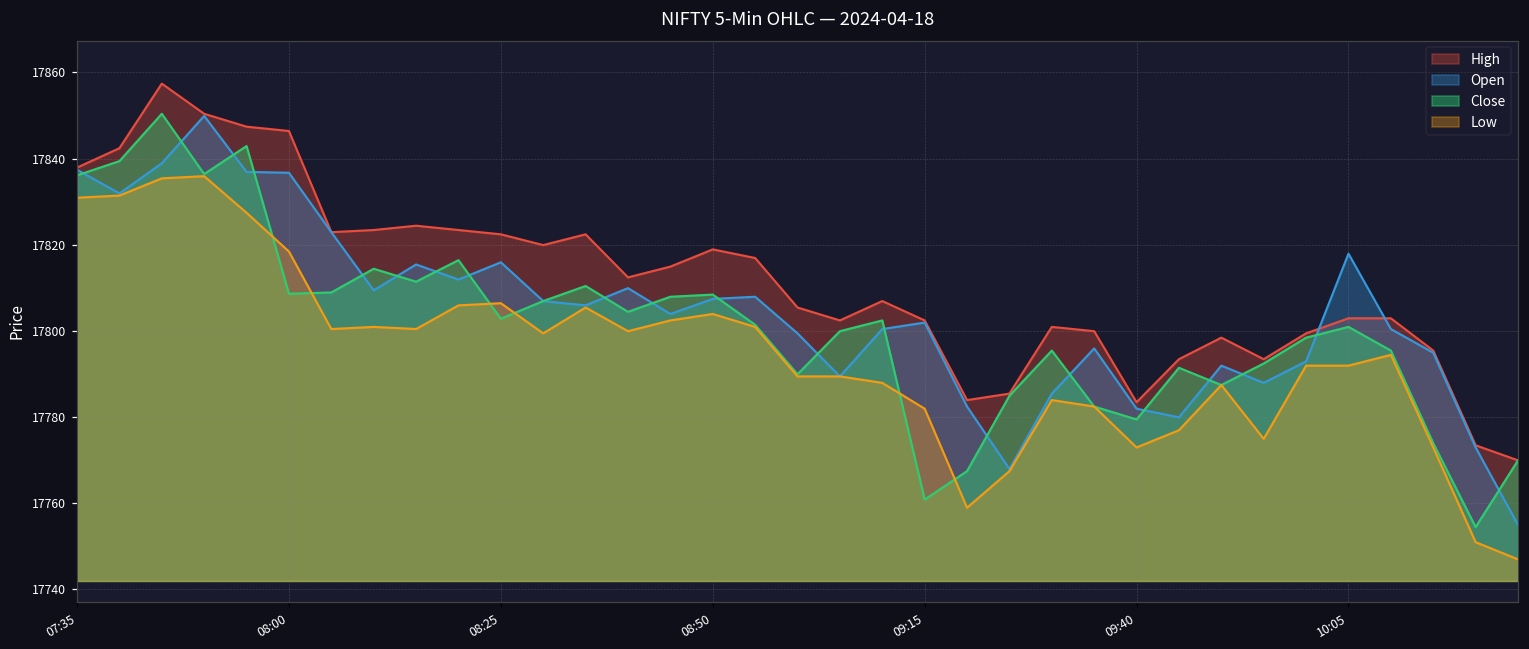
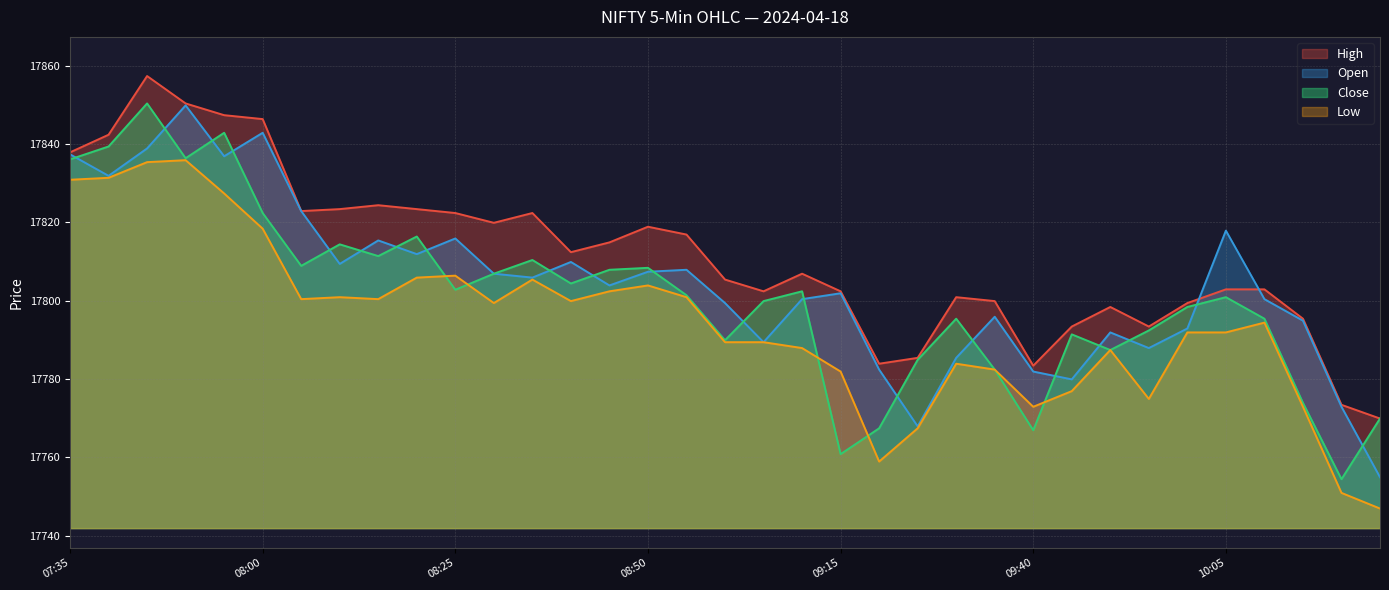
  {
    "Open": {
-     "08:00": 17837,
+     "08:00": 17843,
      "08:25": 17816,
      "08:50": 17807,
      "09:40": 17782,
      "10:05": 17818
    },
    "Close": {
      "07:35": 17836,
-     "08:00": 17809,
+     "08:00": 17822,
      "08:25": 17803,
      "08:50": 17808,
      "09:15": 17761,
-     "09:40": 17779,
+     "09:40": 17767,
      "10:05": 17801
    }
  }
